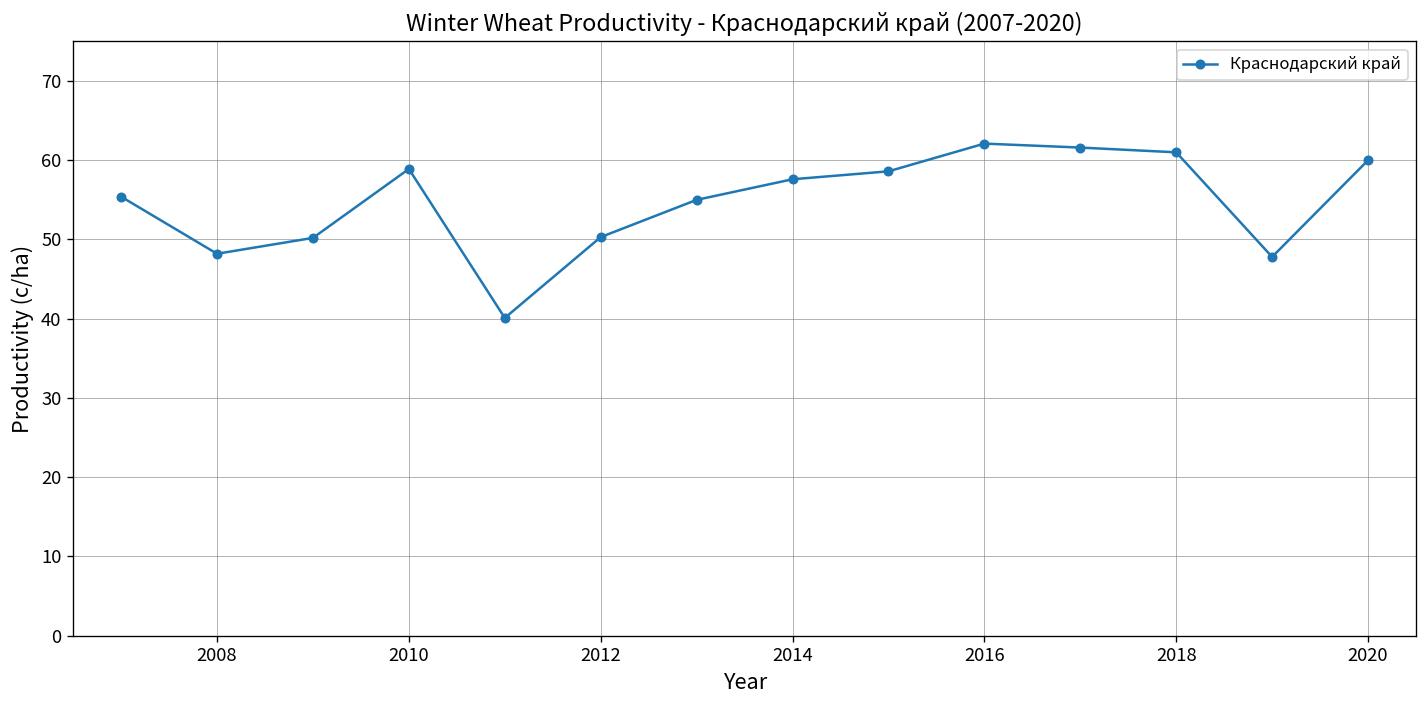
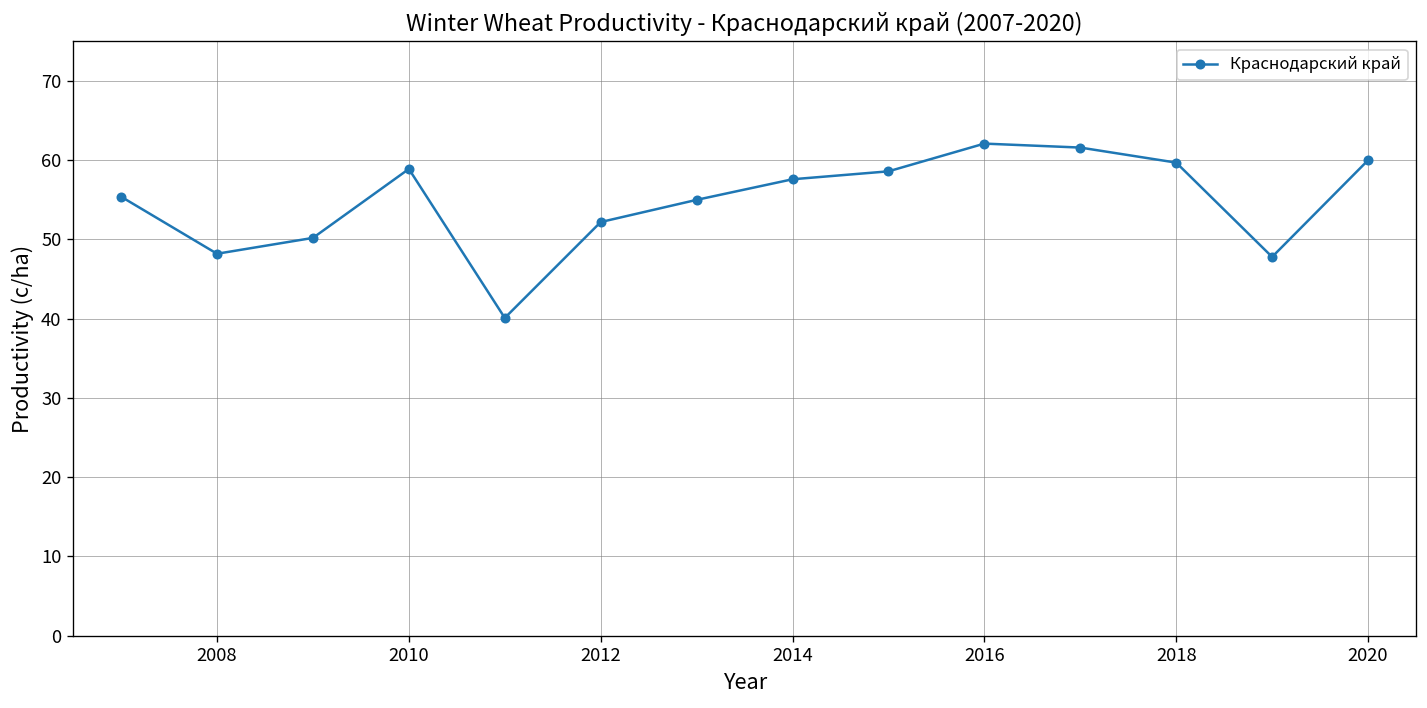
  {
    "2008": 48,
    "2010": 59,
-   "2012": 50,
+   "2012": 52,
    "2014": 58,
    "2016": 62,
-   "2018": 61,
+   "2018": 60,
    "2020": 60
  }
